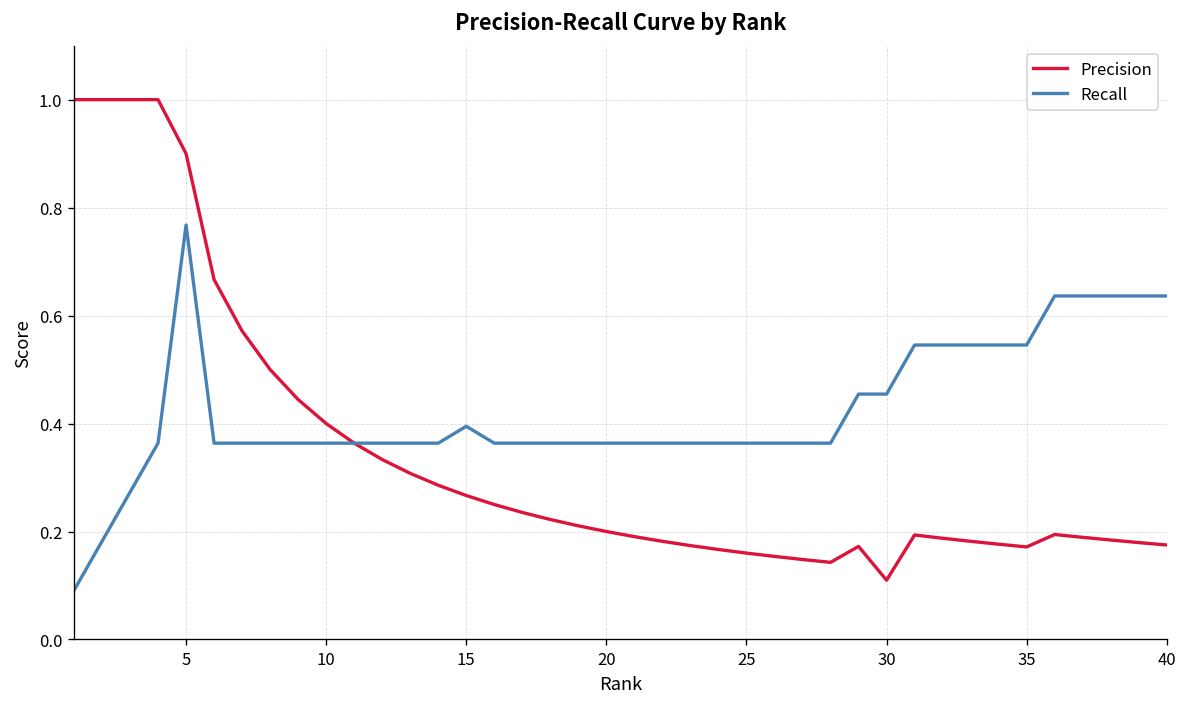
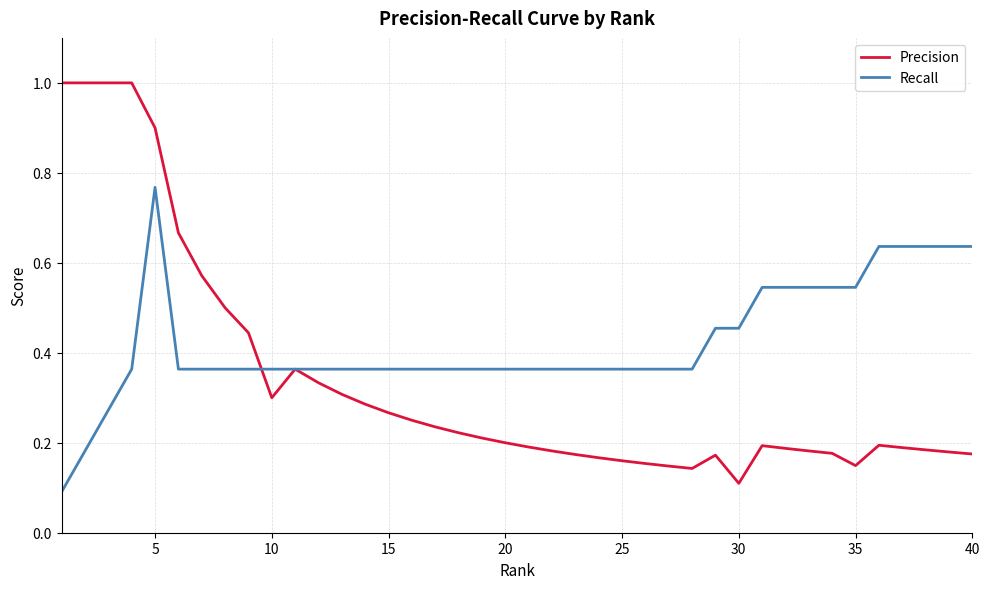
  {
    "Precision": {
      "5": 0.90,
-     "10": 0.4,
+     "10": 0.3,
      "15": 0.27,
      "20": 0.20,
      "25": 0.16,
      "30": 0.11,
-     "35": 0.17,
+     "35": 0.15,
      "40": 0.18
    },
    "Recall": {
      "5": 0.77,
      "10": 0.36,
-     "15": 0.39,
+     "15": 0.36,
      "20": 0.36,
      "25": 0.36,
      "30": 0.45,
      "35": 0.55,
      "40": 0.64
    }
  }
